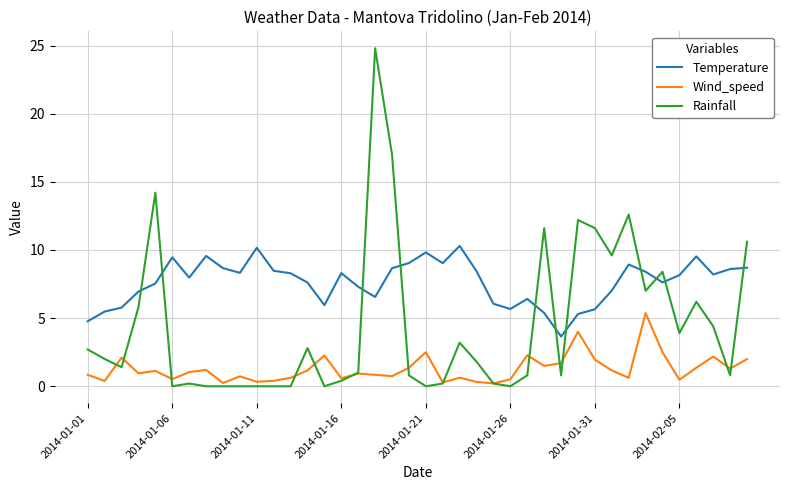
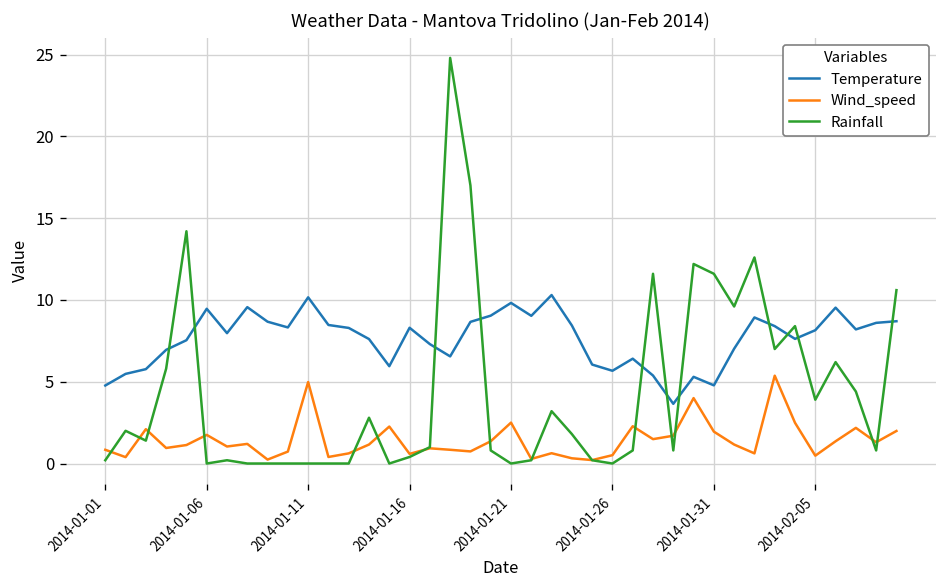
  {
    "Temperature": {
      "2014-01-01": 4.8,
      "2014-01-06": 9.5,
      "2014-01-11": 10.2,
      "2014-01-16": 8.3,
      "2014-01-21": 9.8,
      "2014-01-26": 5.7,
-     "2014-01-31": 5.7,
+     "2014-01-31": 4.8,
      "2014-02-05": 8.2
    },
    "Wind_speed": {
      "2014-01-01": 0.8,
-     "2014-01-06": 0.5,
-     "2014-01-11": 0.3,
+     "2014-01-06": 1.8,
+     "2014-01-11": 5.0,
      "2014-01-16": 0.6,
      "2014-01-21": 2.5,
      "2014-01-26": 0.5,
      "2014-01-31": 2.0,
      "2014-02-05": 0.5
    },
    "Rainfall": {
-     "2014-01-01": 2.7,
+     "2014-01-01": 0.2,
      "2014-01-06": 0.0,
      "2014-01-11": 0.0,
      "2014-01-16": 0.4,
      "2014-01-21": 0.0,
      "2014-01-26": 0.0,
      "2014-01-31": 11.6,
      "2014-02-05": 3.9
    }
  }
